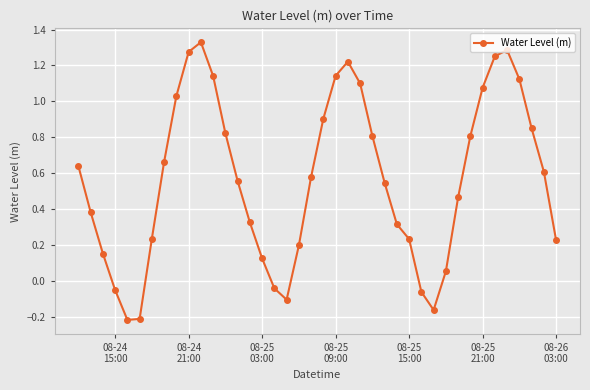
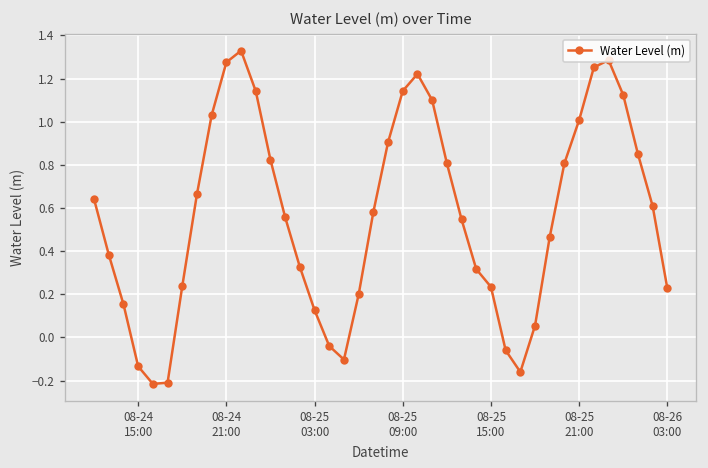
  {
-   "08-24 15:00": -0.05,
+   "08-24 15:00": -0.13,
    "08-24 21:00": 1.28,
    "08-25 03:00": 0.13,
    "08-25 09:00": 1.14,
    "08-25 15:00": 0.23,
-   "08-25 21:00": 1.08,
+   "08-25 21:00": 1.01,
    "08-26 03:00": 0.23
  }
